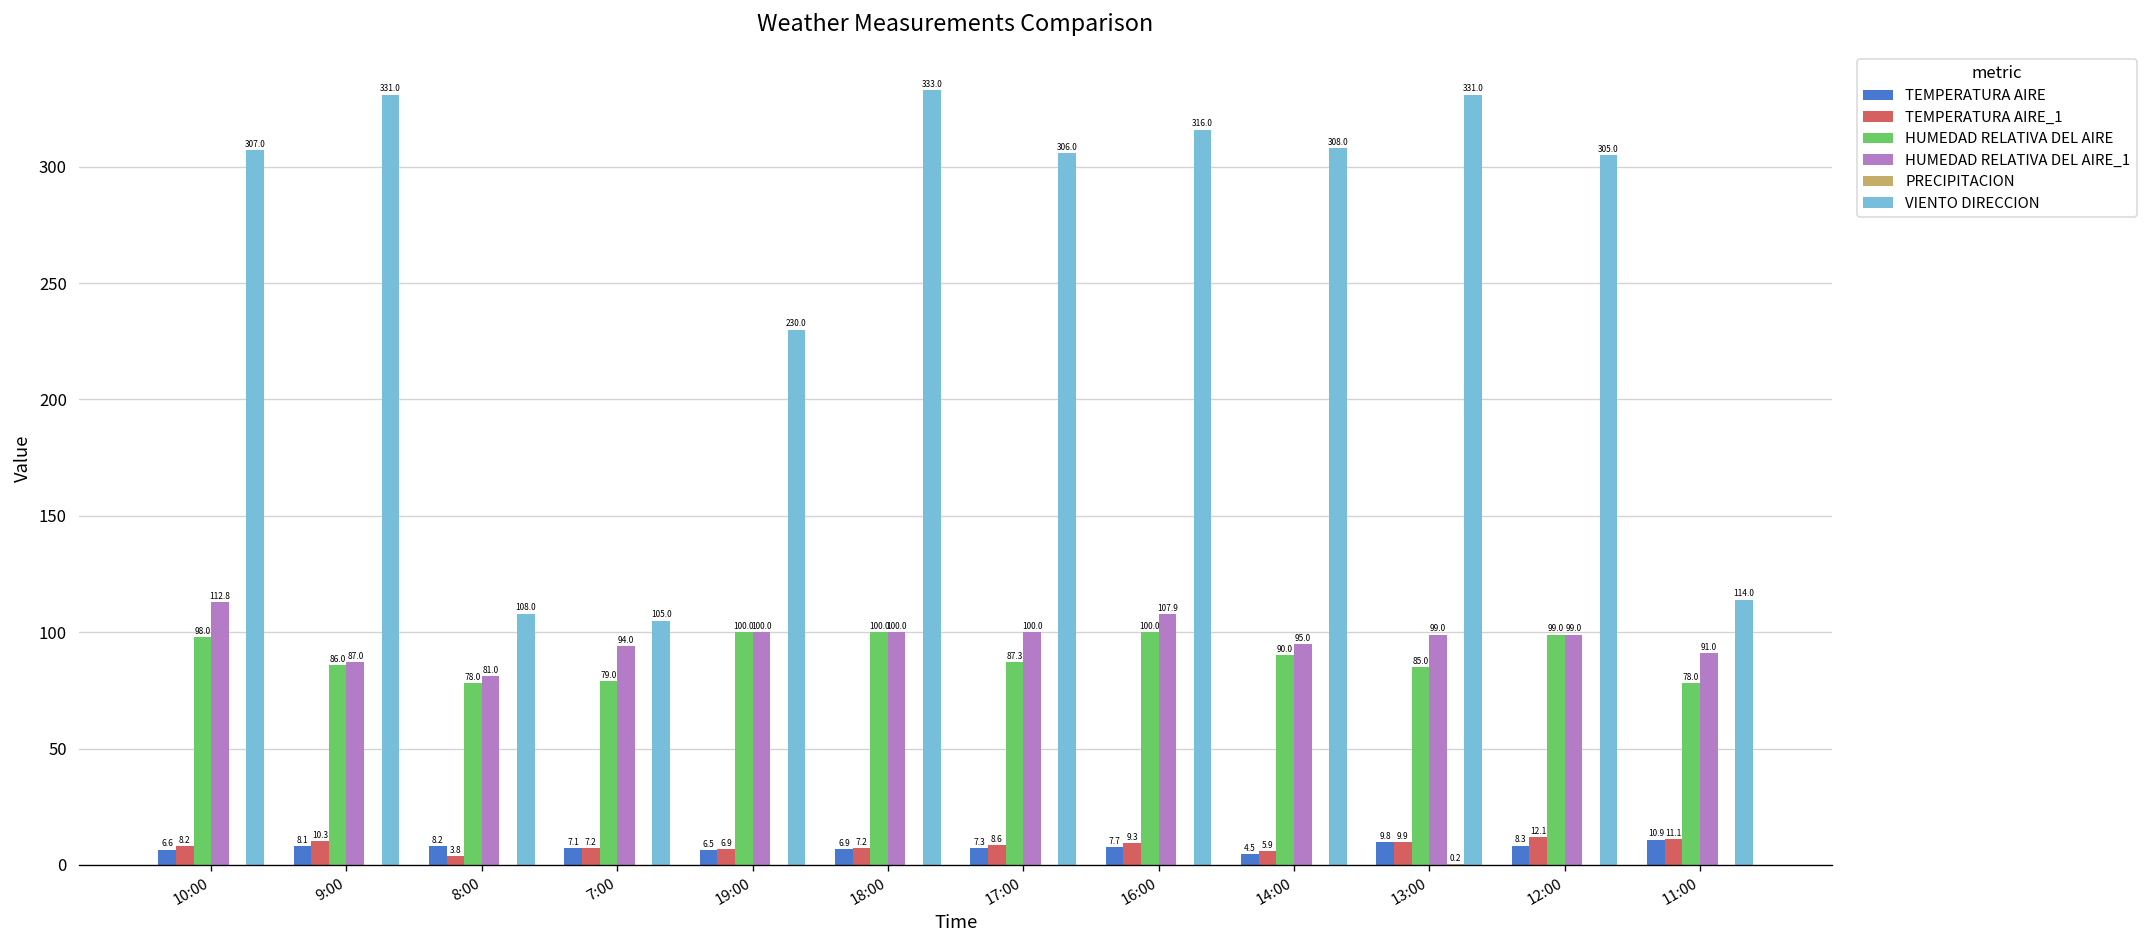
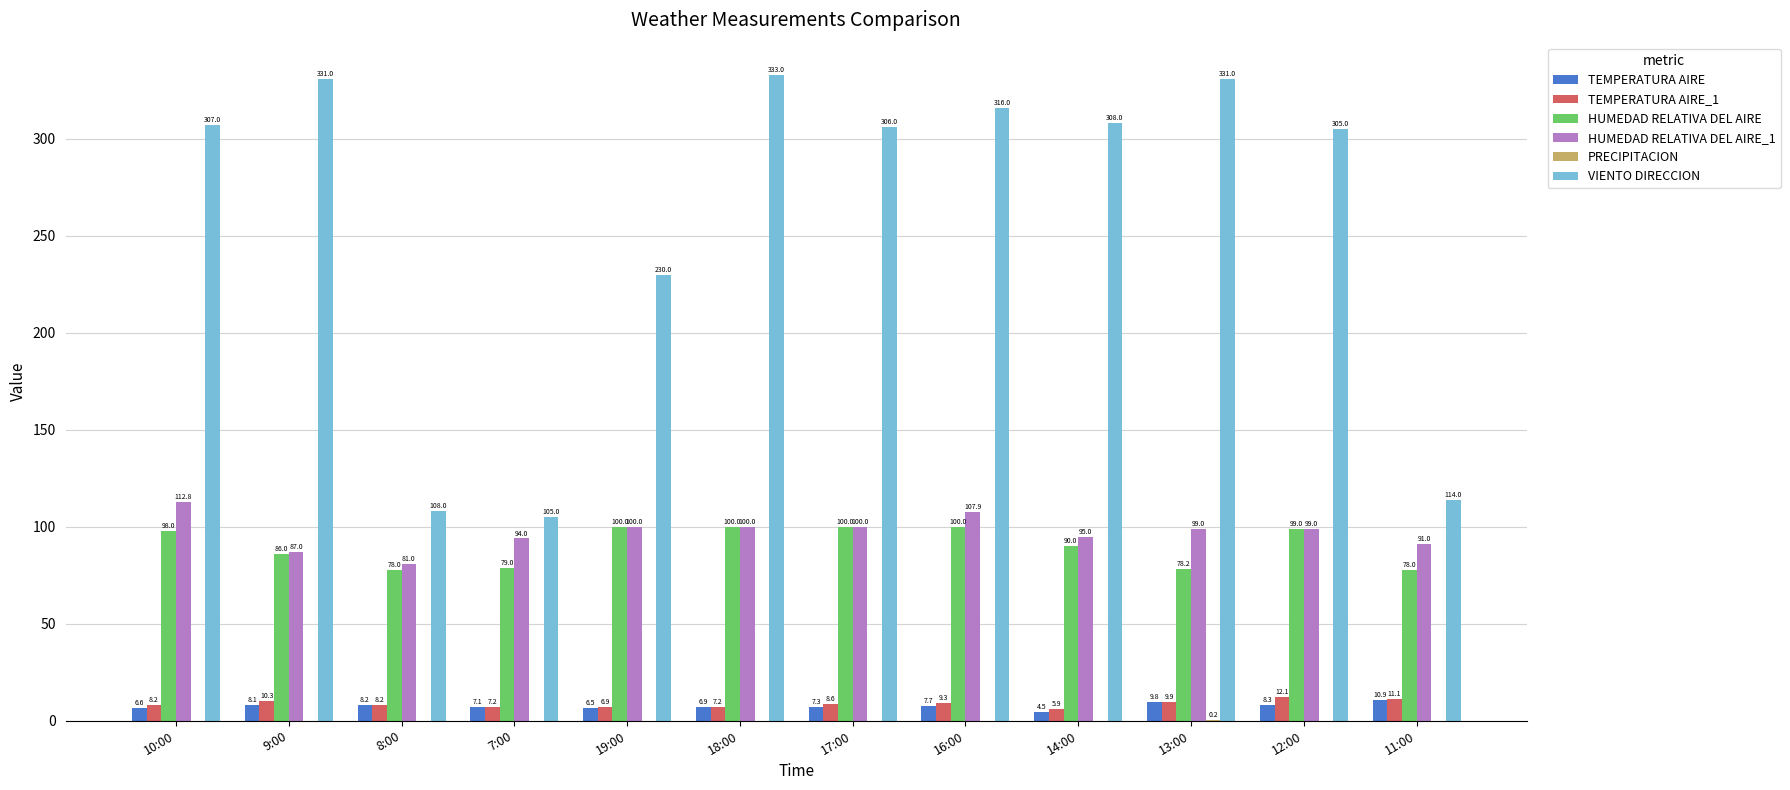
  {
    "TEMPERATURA AIRE": {
      "10:00": 6.6,
      "9:00": 8.1,
      "8:00": 8.2,
      "7:00": 7.1,
      "19:00": 6.5,
      "18:00": 6.9,
      "17:00": 7.3,
      "16:00": 7.7,
      "14:00": 4.5,
      "13:00": 9.8,
      "12:00": 8.3,
      "11:00": 10.9
    },
    "TEMPERATURA AIRE_1": {
      "10:00": 8.2,
      "9:00": 10.3,
-     "8:00": 3.8,
+     "8:00": 8.2,
      "7:00": 7.2,
      "19:00": 6.9,
      "18:00": 7.2,
      "17:00": 8.6,
      "16:00": 9.3,
      "14:00": 5.9,
      "13:00": 9.9,
      "12:00": 12.1,
      "11:00": 11.1
    },
    "HUMEDAD RELATIVA DEL AIRE": {
      "10:00": 98.0,
      "9:00": 86.0,
      "8:00": 78.0,
      "7:00": 79.0,
-     "17:00": 87.3,
+     "17:00": 100.0,
      "16:00": 100.0,
      "14:00": 90.0,
-     "13:00": 85.0,
+     "13:00": 78.2,
      "12:00": 99.0,
      "11:00": 78.0
    },
    "HUMEDAD RELATIVA DEL AIRE_1": {
      "10:00": 112.8,
      "9:00": 87.0,
      "8:00": 81.0,
      "7:00": 94.0,
      "16:00": 107.9,
      "14:00": 95.0,
      "13:00": 99.0,
      "12:00": 99.0,
      "11:00": 91.0
    },
    "PRECIPITACION": {
      "13:00": 0.2
    },
    "VIENTO DIRECCION": {
      "10:00": 307.0,
      "9:00": 331.0,
      "8:00": 108.0,
      "7:00": 105.0,
      "19:00": 230.0,
      "18:00": 333.0,
      "17:00": 306.0,
      "16:00": 316.0,
      "14:00": 308.0,
      "13:00": 331.0,
      "12:00": 305.0,
      "11:00": 114.0
    }
  }
